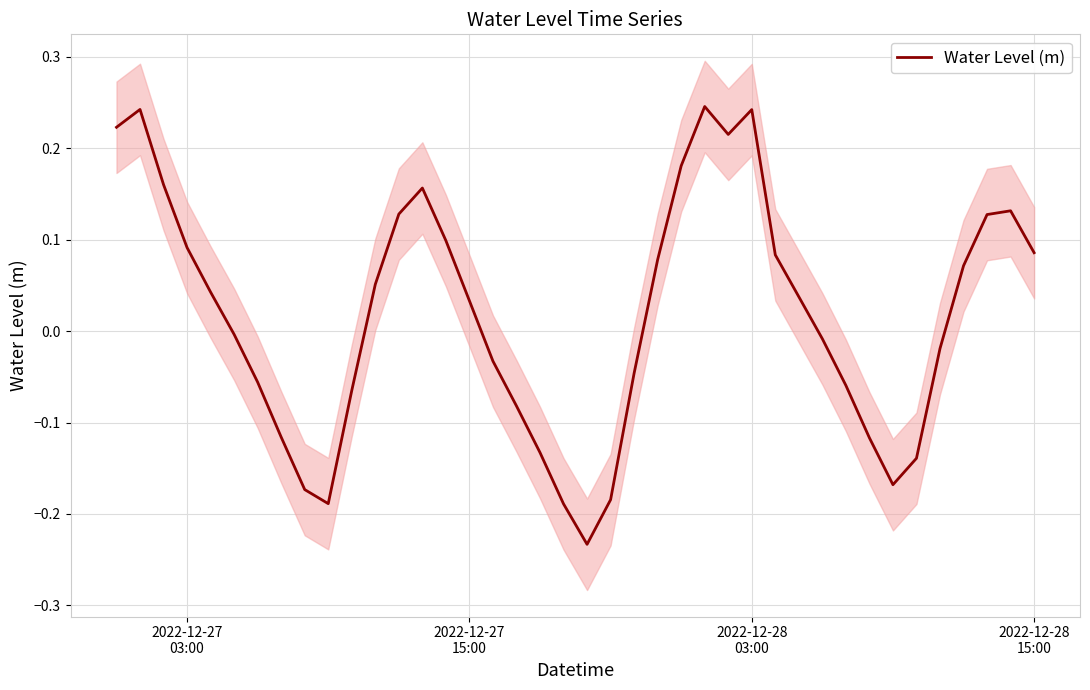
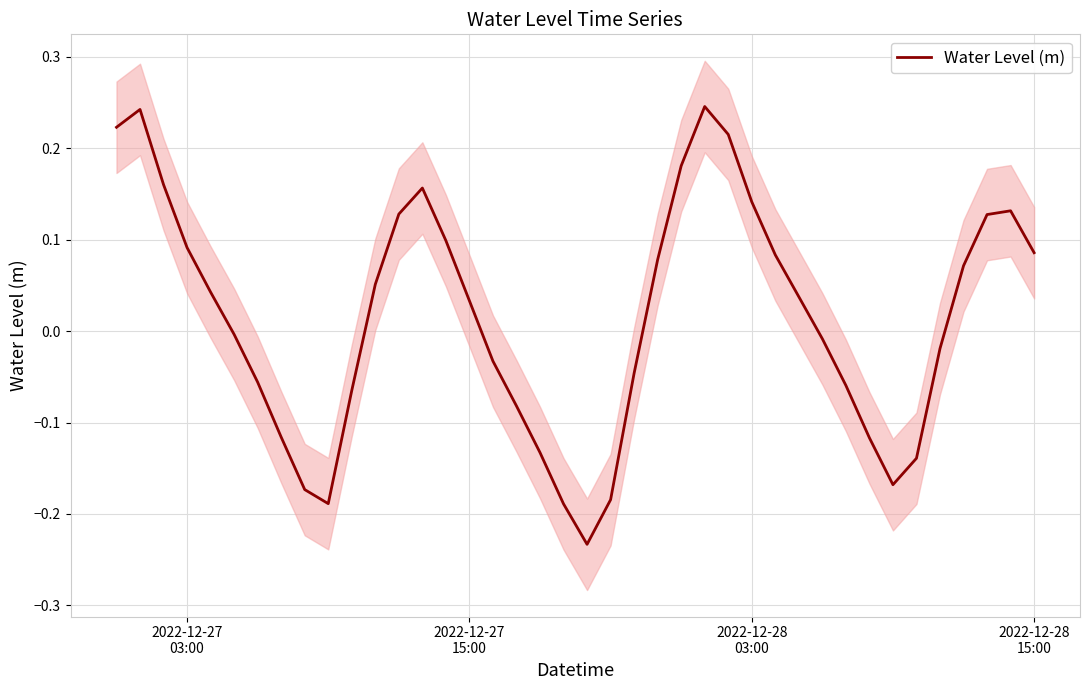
  {
    "Water Level (m)": {
      "2022-12-27 03:00": 0.09,
      "2022-12-27 15:00": 0.03,
-     "2022-12-28 03:00": 0.24,
+     "2022-12-28 03:00": 0.14,
      "2022-12-28 15:00": 0.09
    }
  }
